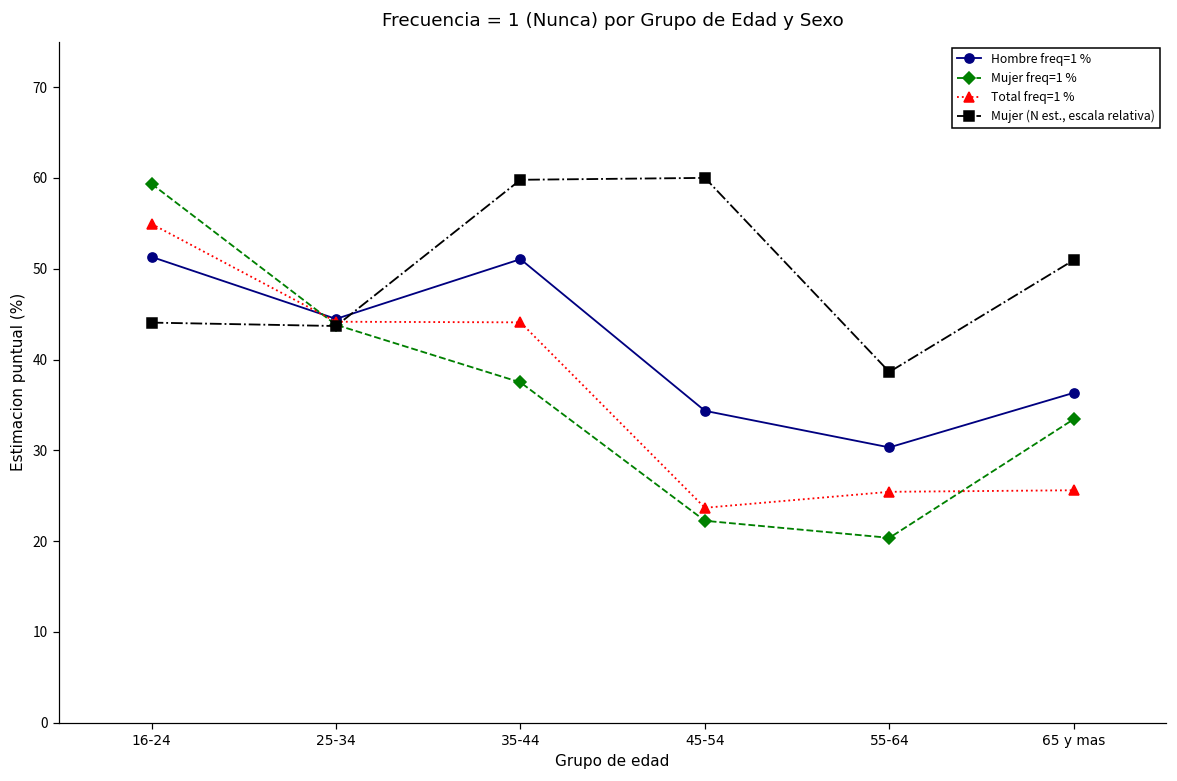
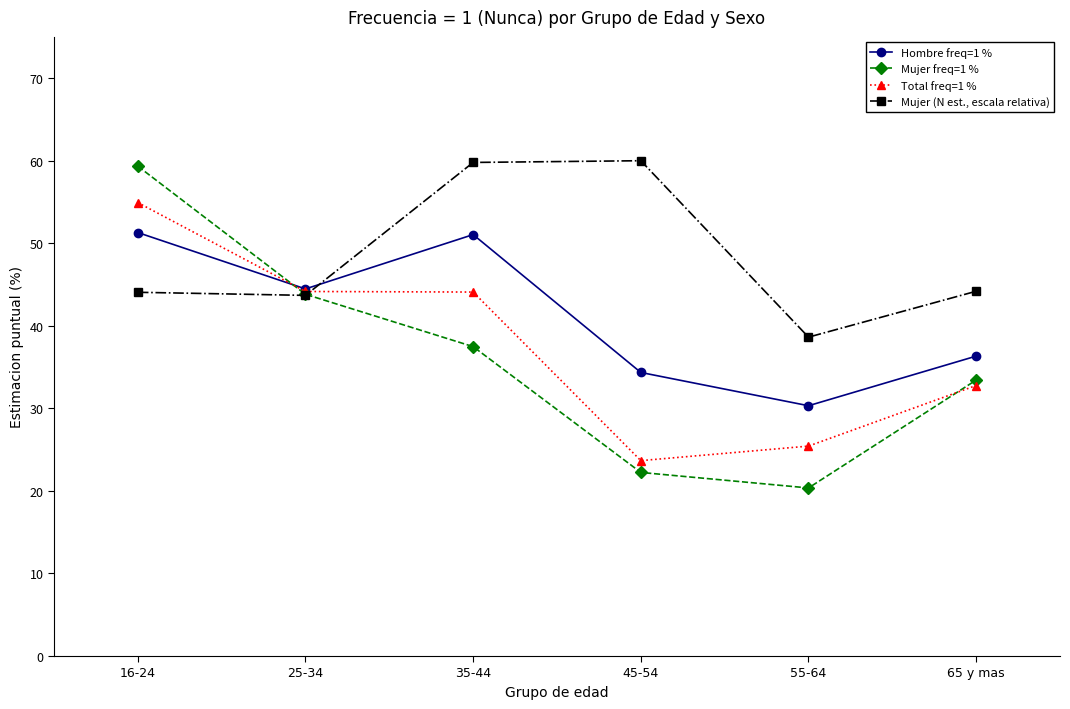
  {
    "Hombre freq=1 %": {
      "16-24": 51,
      "25-34": 44,
      "35-44": 51,
      "45-54": 34,
      "55-64": 30,
      "65 y mas": 36
    },
    "Mujer freq=1 %": {
      "16-24": 59,
      "35-44": 37,
      "45-54": 22,
      "55-64": 20,
      "65 y mas": 33
    },
    "Total freq=1 %": {
      "16-24": 55,
      "25-34": 44,
      "35-44": 44,
      "45-54": 24,
      "55-64": 25,
-     "65 y mas": 26
+     "65 y mas": 33
    },
    "Mujer (N est., escala relativa)": {
      "16-24": 44,
      "35-44": 60,
      "45-54": 60,
      "55-64": 39,
-     "65 y mas": 51
+     "65 y mas": 44
    }
  }
